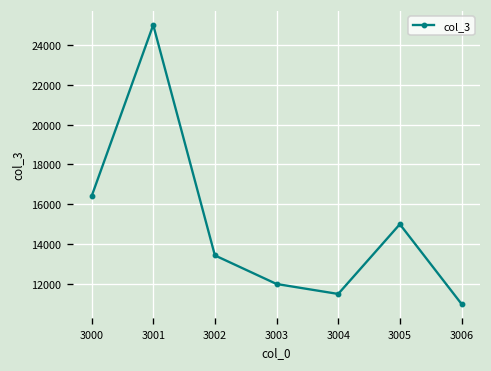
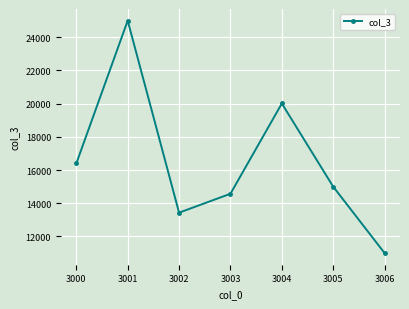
  {
    "3000": 16400,
    "3001": 25000,
    "3002": 13400,
-   "3003": 12000,
-   "3004": 11500,
+   "3003": 14600,
+   "3004": 20000,
    "3005": 15000,
    "3006": 11000
  }
